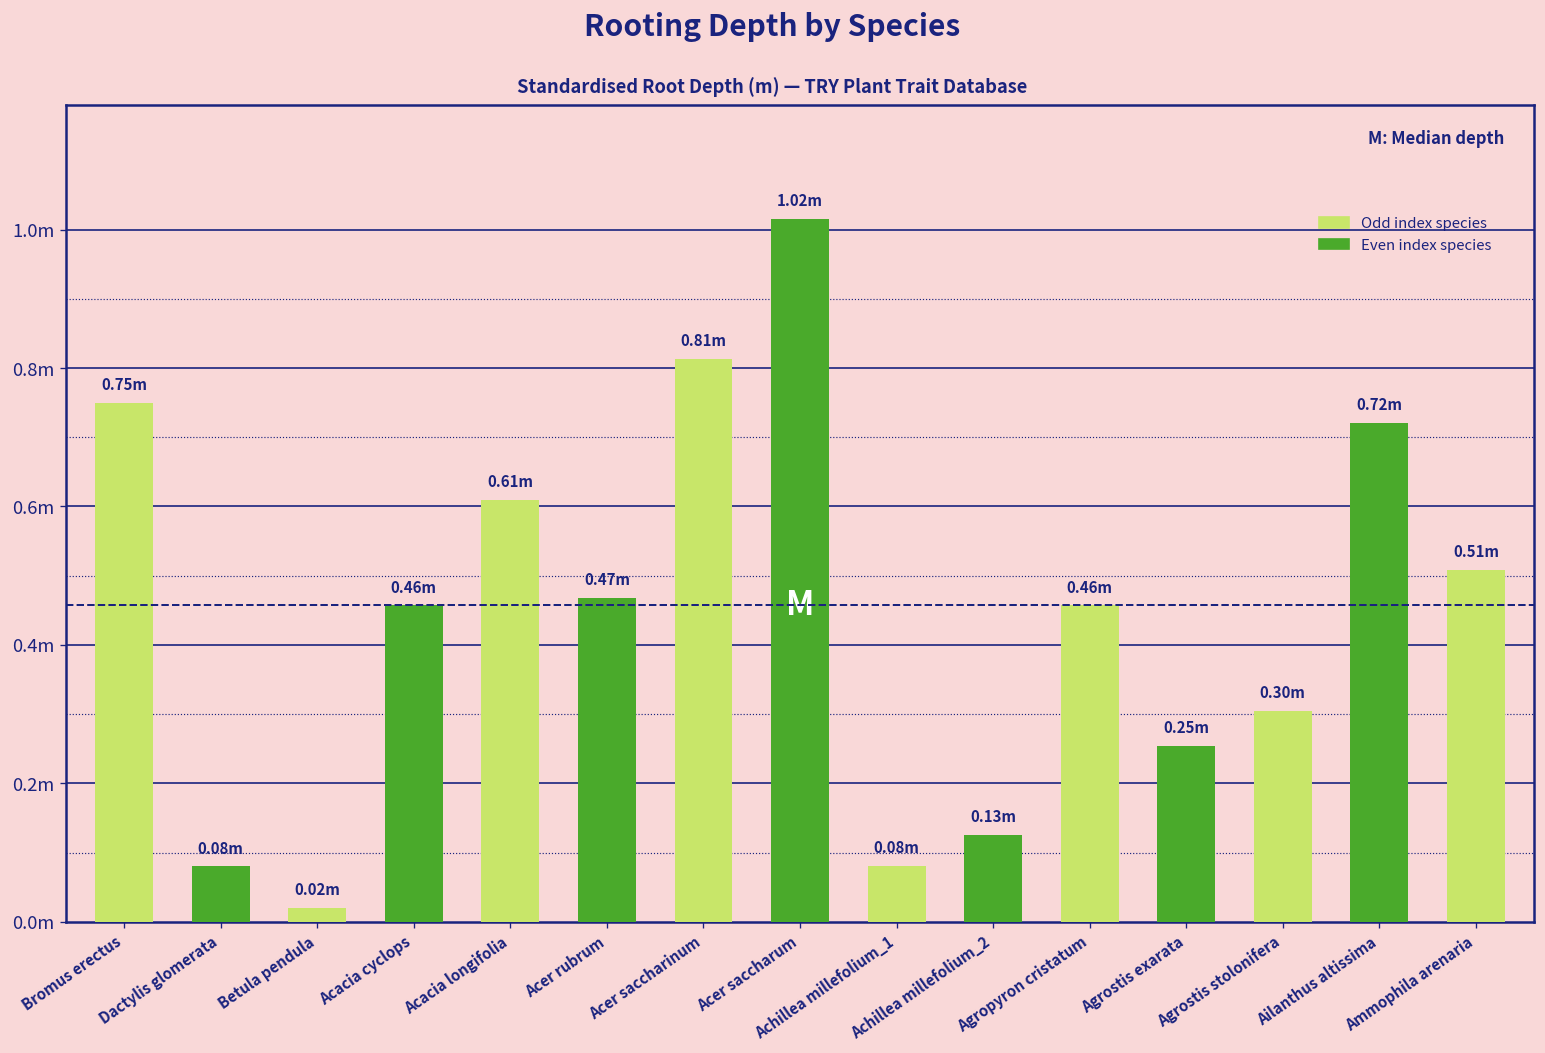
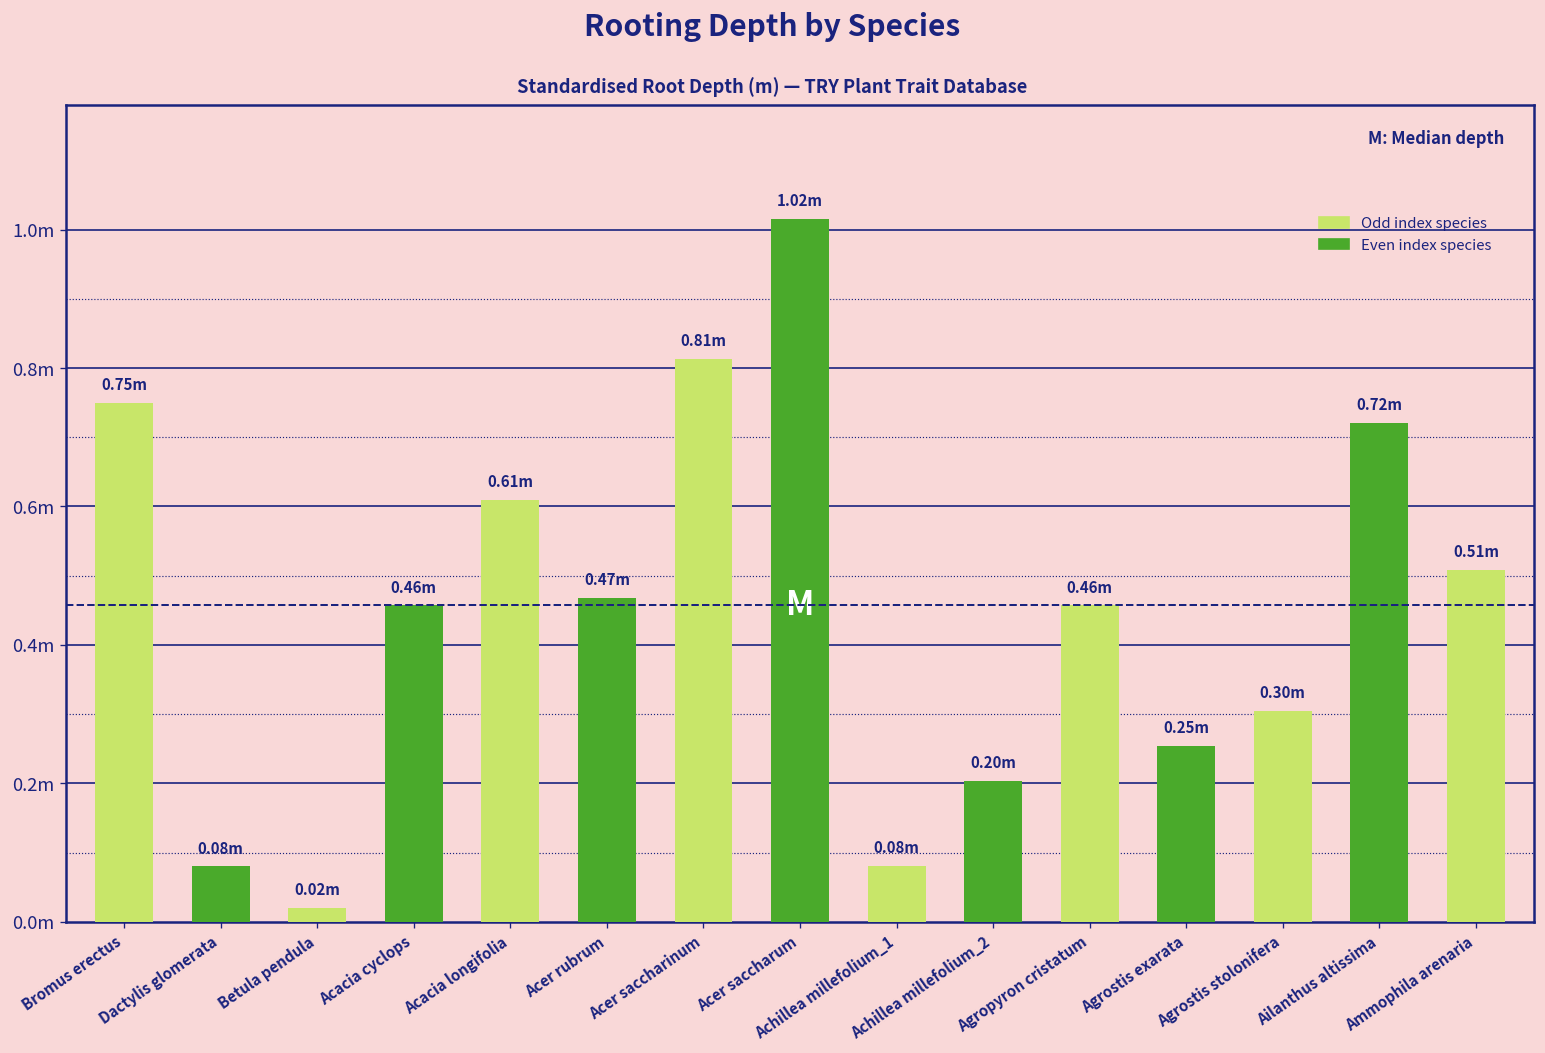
  {
    "Bromus erectus": "0.75m",
    "Dactylis glomerata": "0.08m",
    "Betula pendula": "0.02m",
    "Acacia cyclops": "0.46m",
    "Acacia longifolia": "0.61m",
    "Acer rubrum": "0.47m",
    "Acer saccharinum": "0.81m",
    "Acer saccharum": "1.02m",
    "Achillea millefolium_1": "0.08m",
-   "Achillea millefolium_2": "0.13m",
+   "Achillea millefolium_2": "0.20m",
    "Agropyron cristatum": "0.46m",
    "Agrostis exarata": "0.25m",
    "Agrostis stolonifera": "0.30m",
    "Ailanthus altissima": "0.72m",
    "Ammophila arenaria": "0.51m"
  }
